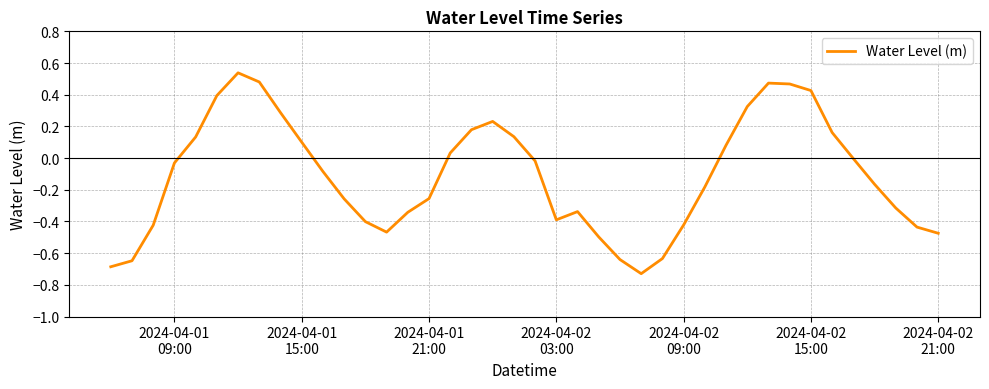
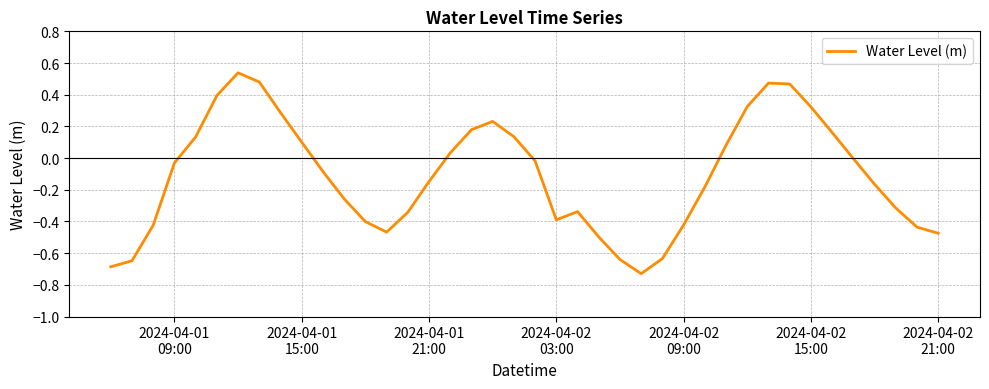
  {
    "2024-04-01 09:00": -0.03,
    "2024-04-01 15:00": 0.10,
-   "2024-04-01 21:00": -0.26,
+   "2024-04-01 21:00": -0.15,
    "2024-04-02 03:00": -0.39,
    "2024-04-02 09:00": -0.42,
-   "2024-04-02 15:00": 0.43,
+   "2024-04-02 15:00": 0.32,
    "2024-04-02 21:00": -0.47
  }
